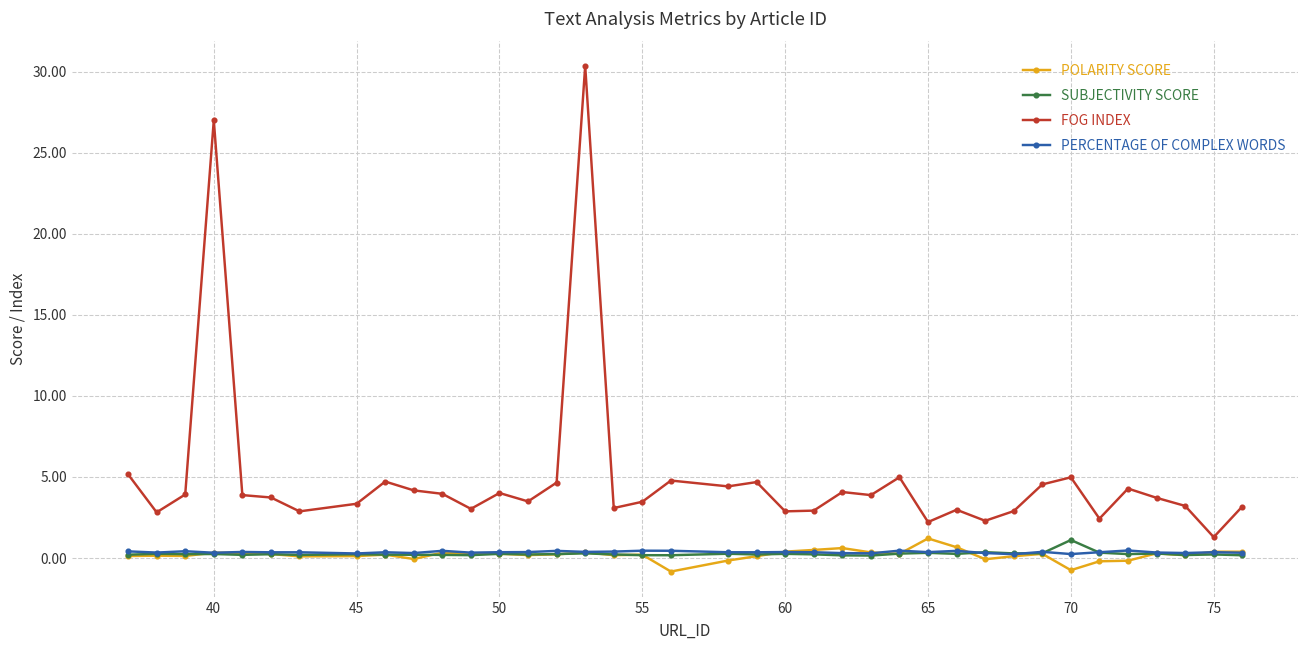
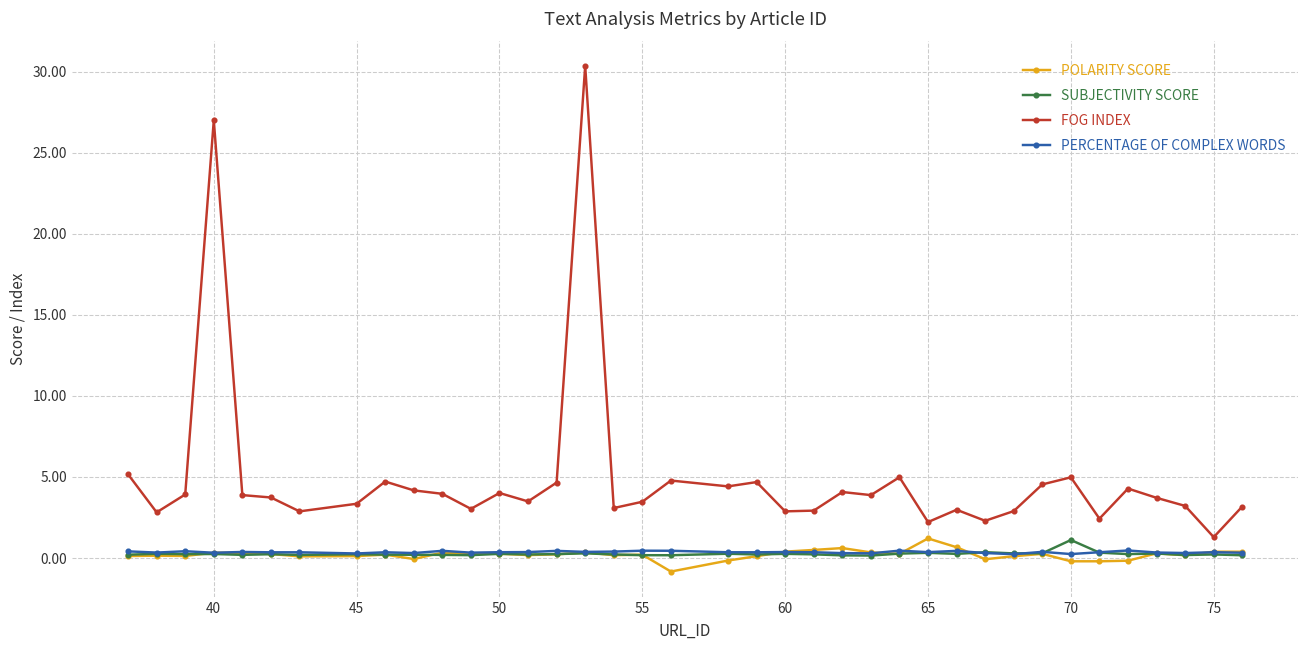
  {
    "POLARITY SCORE": {
      "65": 1.2,
-     "70": -0.7
+     "70": -0.2
    },
    "SUBJECTIVITY SCORE": {
      "70": 1.1
    },
    "FOG INDEX": {
      "40": 27.0,
      "45": 3.3,
      "50": 4.0,
      "55": 3.5,
      "60": 2.9,
      "65": 2.2,
      "70": 5.0,
      "75": 1.3
    },
    "PERCENTAGE OF COMPLEX WORDS": {
      "55": 0.5,
      "70": 0.2
    }
  }
